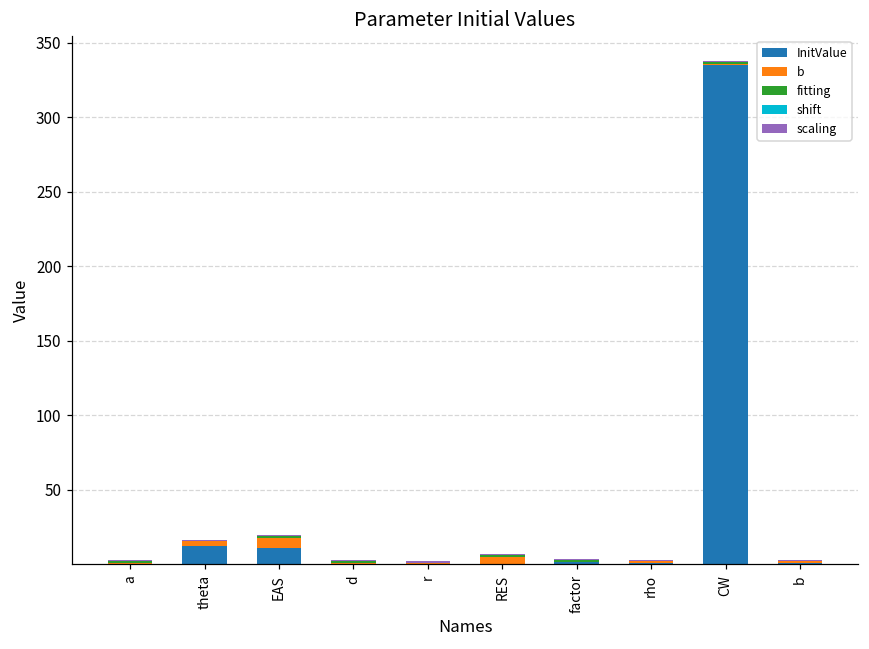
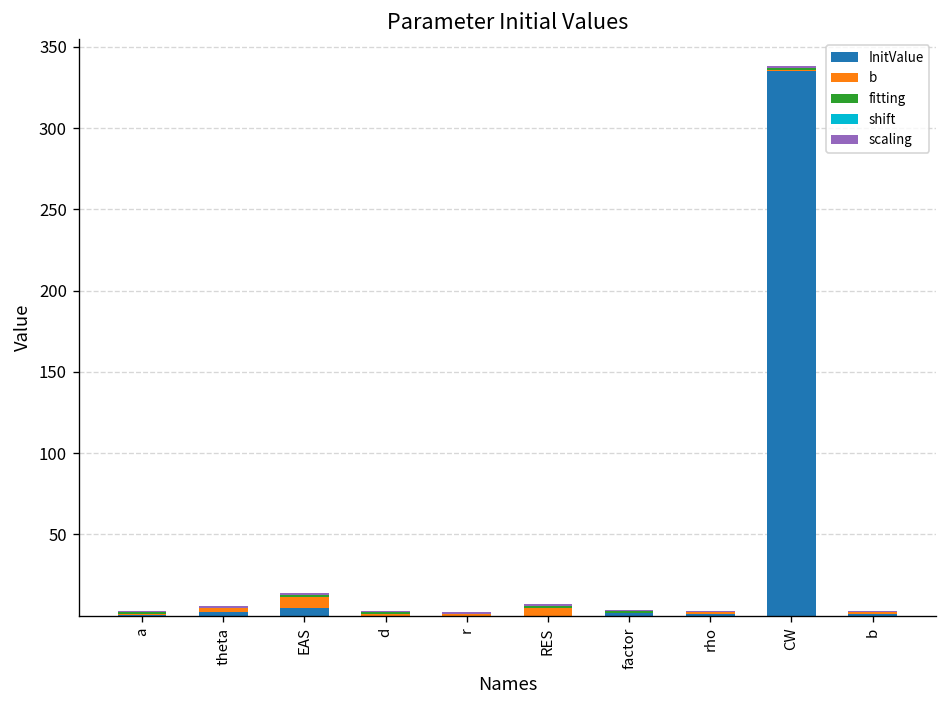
  {
    "InitValue": {
-     "theta": 13,
-     "EAS": 11,
+     "theta": 2,
+     "EAS": 5,
      "RES": 0,
      "CW": 335
    },
    "b": {
      "theta": 3,
      "EAS": 7,
      "RES": 5
    },
    "shift": {
      "a": 0,
      "theta": 0,
      "EAS": 0,
      "d": 0,
      "r": 0,
      "RES": 0,
      "factor": 0,
      "rho": 0,
      "CW": 0,
      "b": 0
    }
  }
